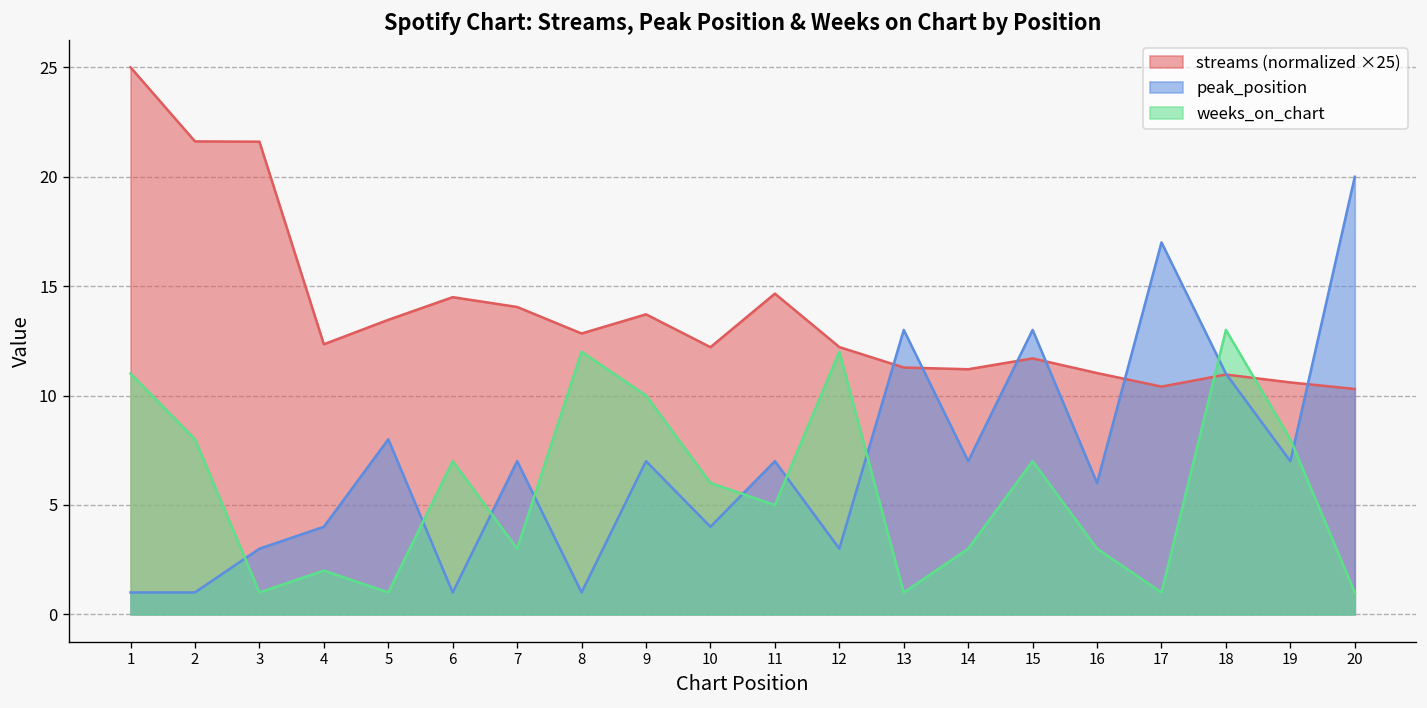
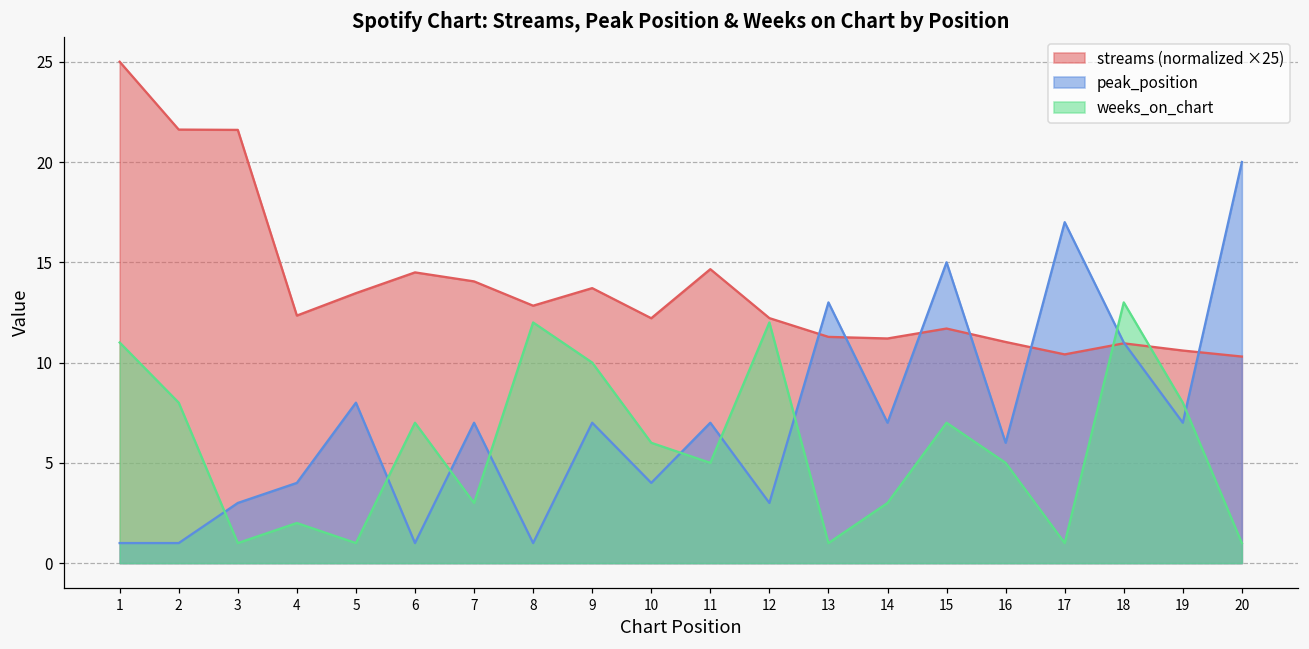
  {
    "streams (normalized ×25)": {
      "1": 25,
      "2": 21.6,
      "3": 21.6,
      "4": 12.3,
      "5": 13.5,
      "6": 14.5,
      "7": 14,
      "8": 12.8,
      "9": 13.7,
      "10": 12.2,
      "11": 14.7,
      "12": 12.2,
      "13": 11.3,
      "14": 11.2,
      "15": 11.7,
      "16": 11,
      "17": 10.4,
      "19": 10.6,
      "20": 10.3
    },
    "peak_position": {
      "1": 1,
      "2": 1,
      "3": 3,
      "4": 4,
      "5": 8,
      "6": 1,
      "7": 7,
      "8": 1,
      "9": 7,
      "10": 4,
      "11": 7,
      "12": 3,
      "13": 13,
      "14": 7,
-     "15": 13,
+     "15": 15,
      "16": 6,
      "17": 17,
      "19": 7,
      "20": 20
    },
    "weeks_on_chart": {
      "1": 11,
      "2": 8,
      "3": 1,
      "4": 2,
      "5": 1,
      "6": 7,
      "7": 3,
      "8": 12,
      "9": 10,
      "10": 6,
      "11": 5,
      "12": 12,
      "13": 1,
      "14": 3,
      "15": 7,
-     "16": 3,
+     "16": 5,
      "17": 1,
      "18": 13,
      "19": 8,
      "20": 1
    }
  }
